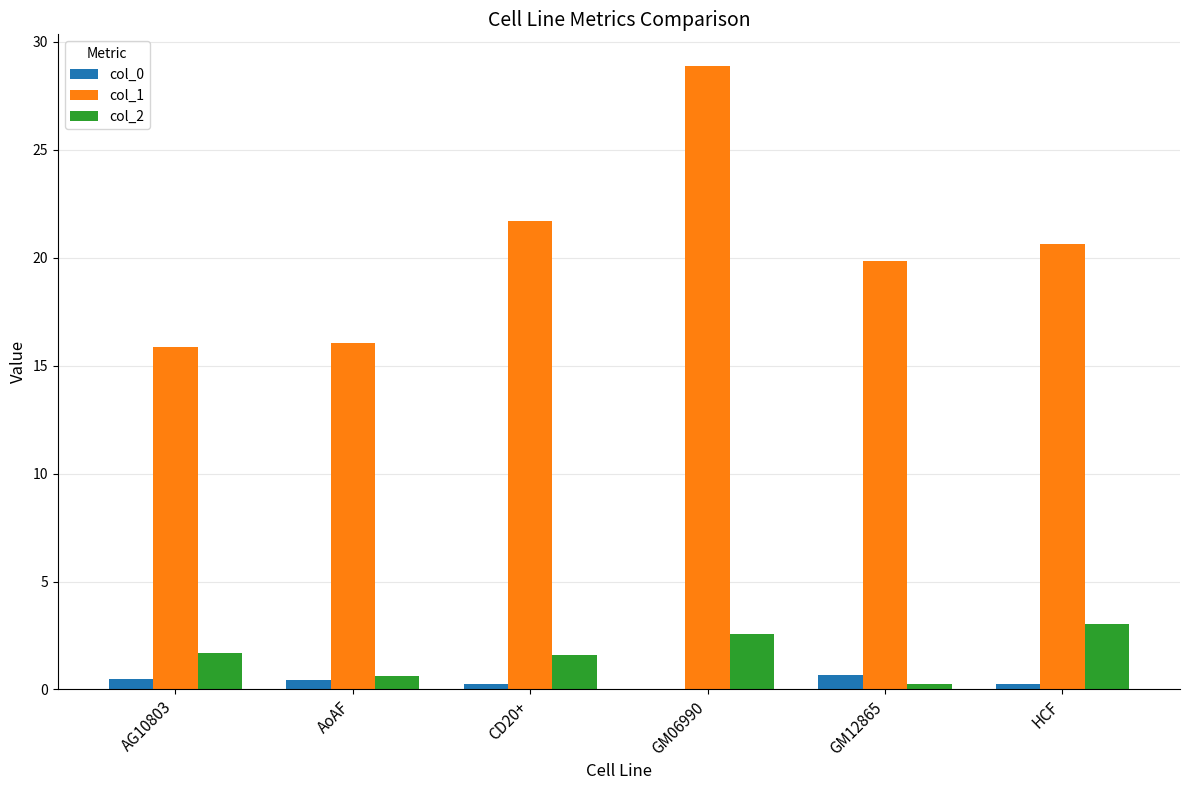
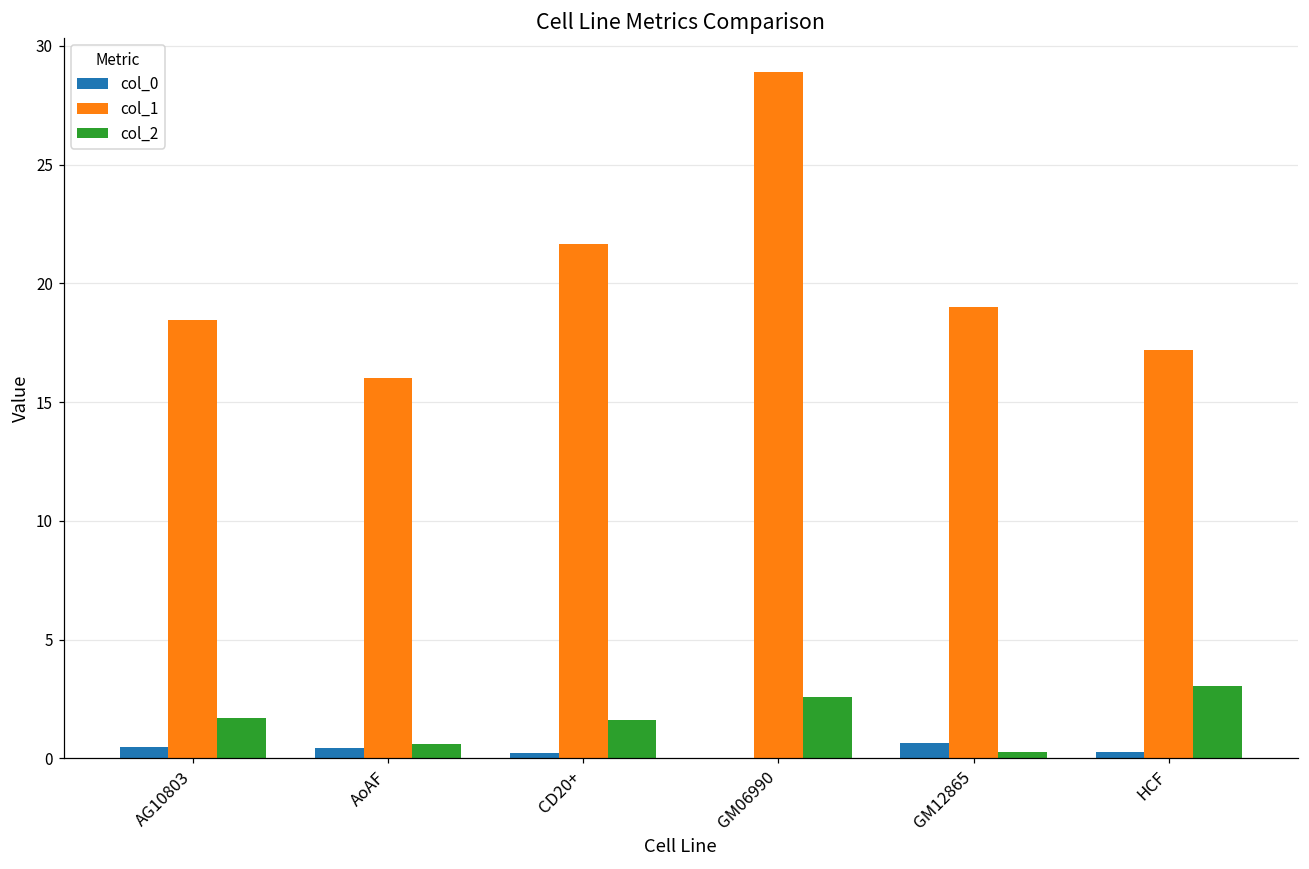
  {
    "col_0": {
      "AG10803": 0.5,
      "AoAF": 0.5,
      "CD20+": 0.2,
      "GM06990": 0.0,
      "GM12865": 0.6,
      "HCF": 0.3
    },
    "col_1": {
-     "AG10803": 15.9,
+     "AG10803": 18.5,
      "AoAF": 16.0,
      "CD20+": 21.7,
      "GM06990": 28.9,
-     "GM12865": 19.8,
-     "HCF": 20.6
+     "GM12865": 19.0,
+     "HCF": 17.2
    },
    "col_2": {
      "AG10803": 1.7,
      "AoAF": 0.6,
      "CD20+": 1.6,
      "GM06990": 2.6,
      "GM12865": 0.3,
      "HCF": 3.0
    }
  }
